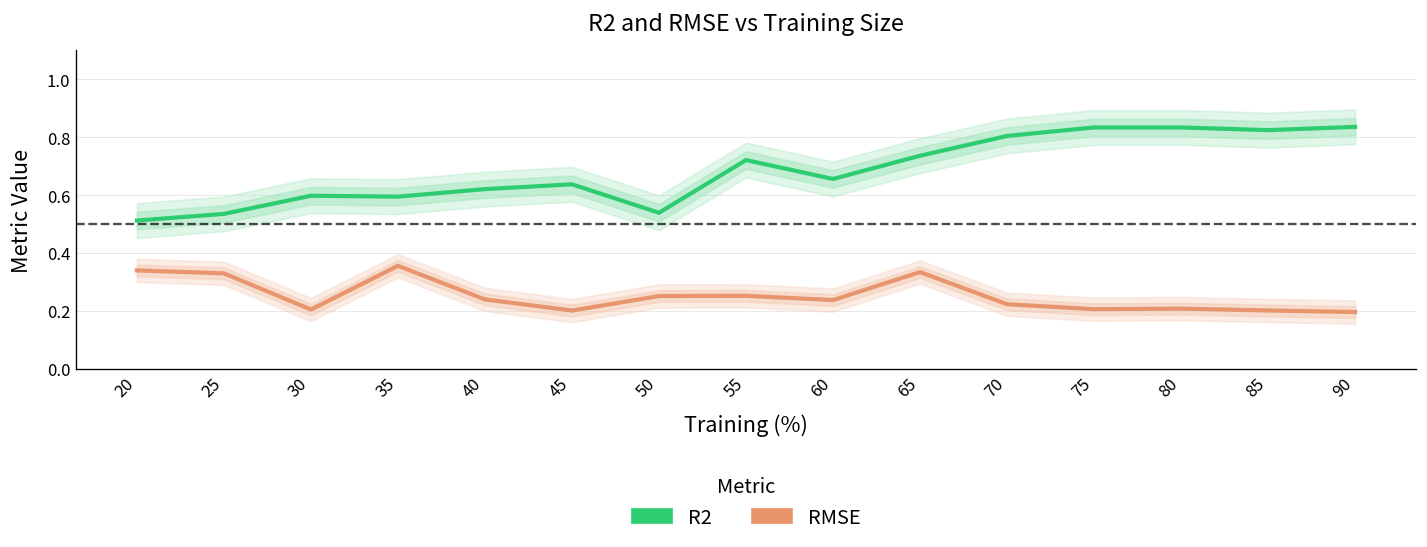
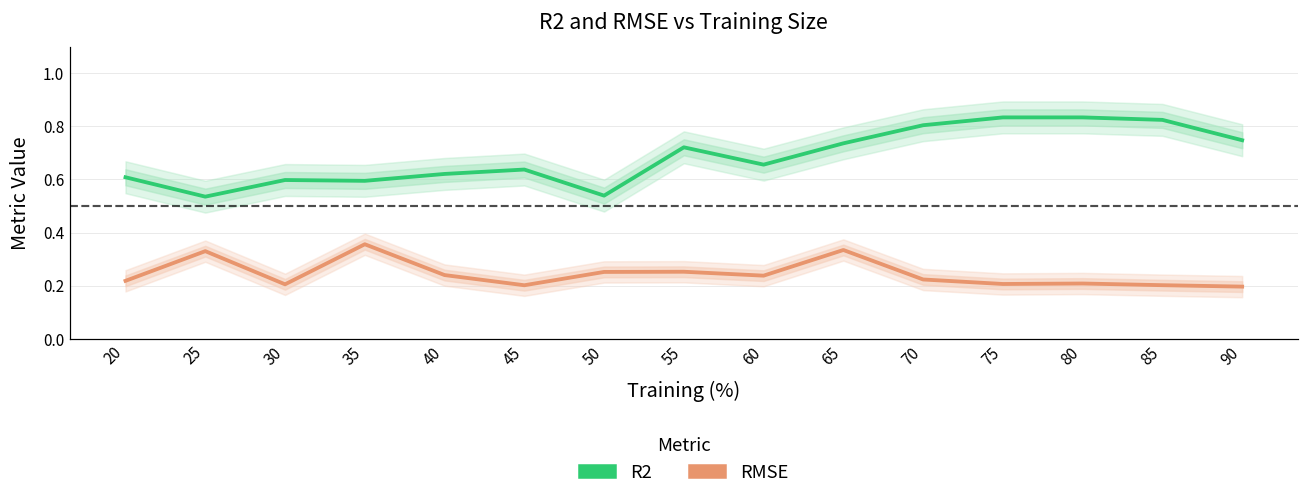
  {
    "R2": {
-     "20": 0.51,
+     "20": 0.61,
      "25": 0.54,
      "30": 0.60,
      "35": 0.59,
      "40": 0.62,
      "45": 0.64,
      "50": 0.54,
      "55": 0.72,
      "60": 0.66,
      "65": 0.74,
      "70": 0.80,
      "75": 0.83,
      "80": 0.83,
      "85": 0.82,
-     "90": 0.84
+     "90": 0.75
    },
    "RMSE": {
-     "20": 0.34,
+     "20": 0.22,
      "25": 0.33,
      "30": 0.21,
      "35": 0.36,
      "40": 0.24,
      "45": 0.20,
      "50": 0.25,
      "55": 0.25,
      "60": 0.24,
      "65": 0.33,
      "70": 0.22,
      "75": 0.21,
      "80": 0.21,
      "85": 0.20,
      "90": 0.20
    }
  }
